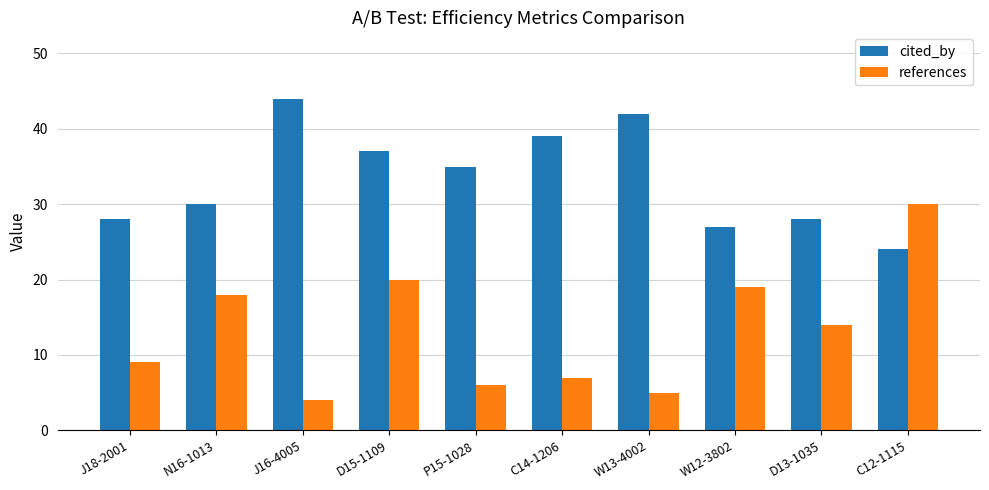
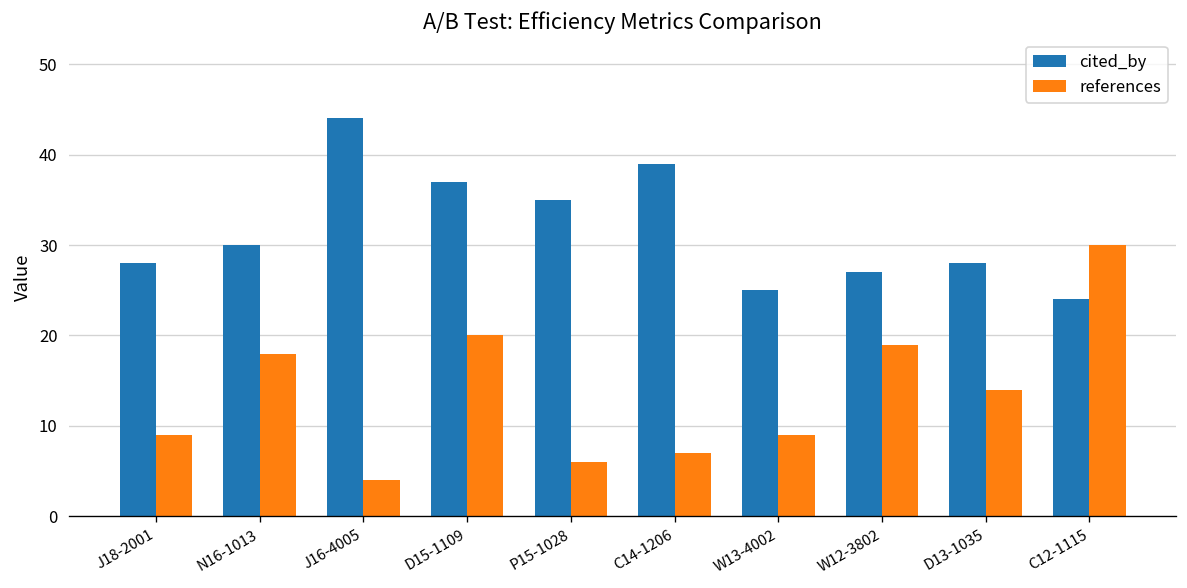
  {
    "cited_by": {
      "J18-2001": 28,
      "N16-1013": 30,
      "J16-4005": 44,
      "D15-1109": 37,
      "P15-1028": 35,
      "C14-1206": 39,
-     "W13-4002": 42,
+     "W13-4002": 25,
      "W12-3802": 27,
      "D13-1035": 28,
      "C12-1115": 24
    },
    "references": {
      "J18-2001": 9,
      "N16-1013": 18,
      "J16-4005": 4,
      "D15-1109": 20,
      "P15-1028": 6,
      "C14-1206": 7,
-     "W13-4002": 5,
+     "W13-4002": 9,
      "W12-3802": 19,
      "D13-1035": 14,
      "C12-1115": 30
    }
  }
